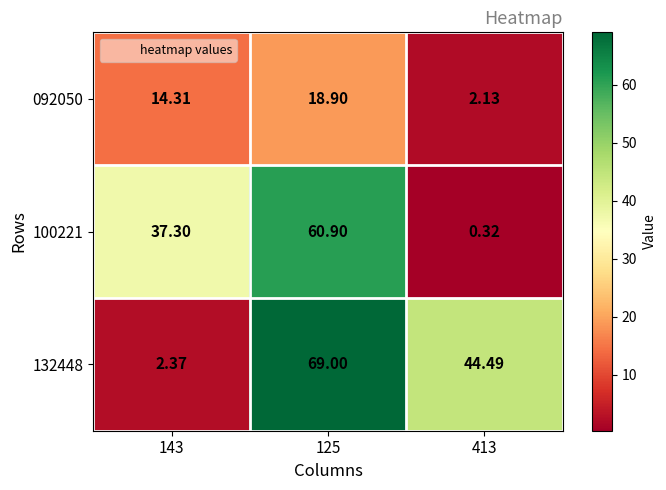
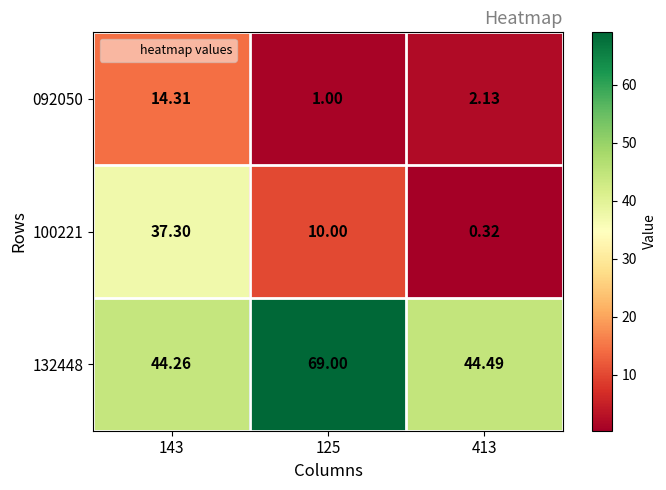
  {
    "092050": {
      "143": 14.31,
-     "125": 18.90,
+     "125": 1.00,
      "413": 2.13
    },
    "100221": {
      "143": 37.30,
-     "125": 60.90,
+     "125": 10.00,
      "413": 0.32
    },
    "132448": {
-     "143": 2.37,
+     "143": 44.26,
      "125": 69.00,
      "413": 44.49
    }
  }
